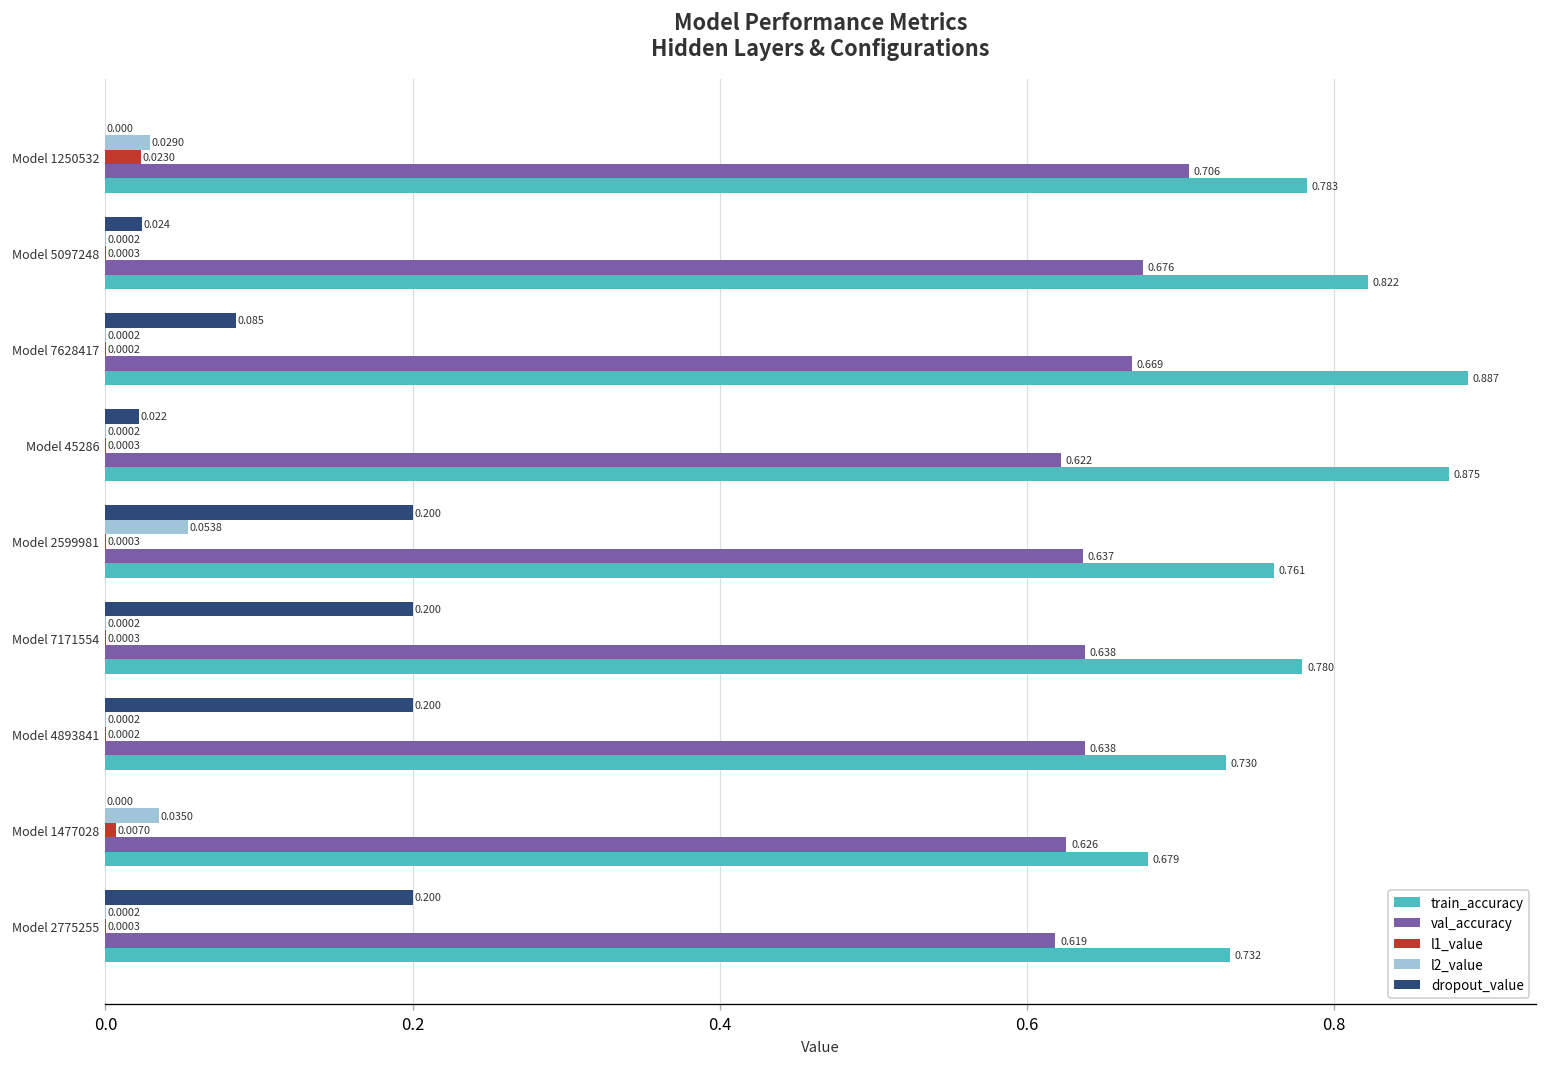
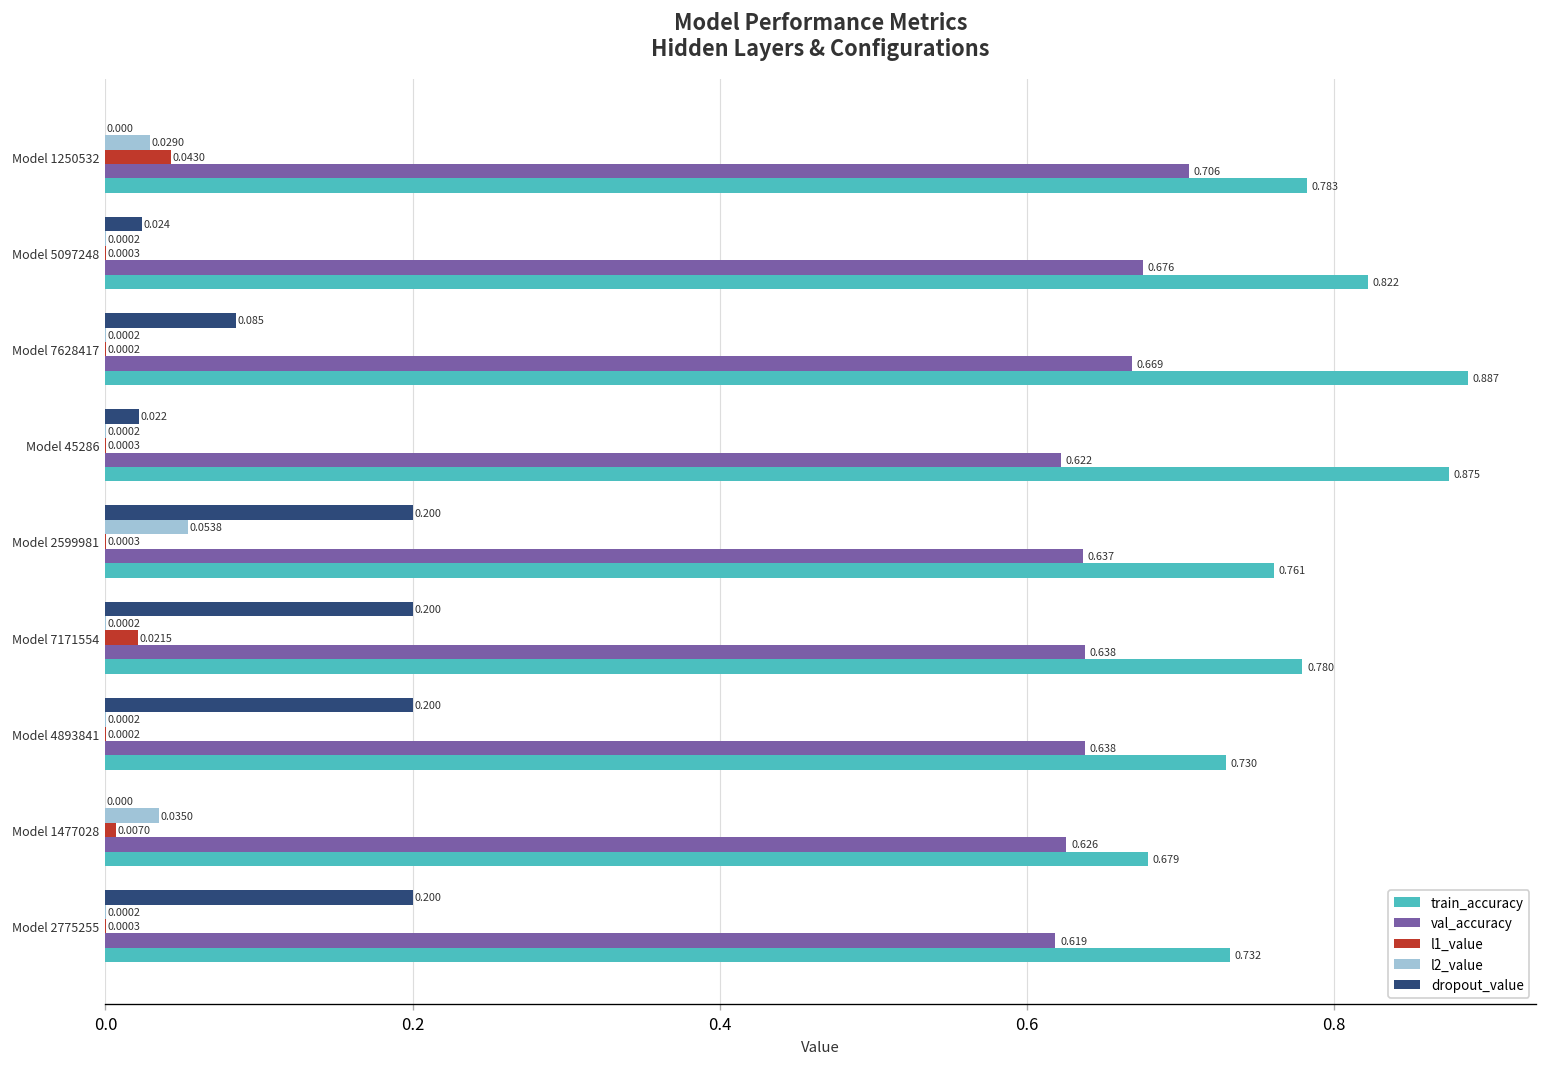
  {
    "train_accuracy": {
      "Model 1250532": 0.783,
      "Model 5097248": 0.822,
      "Model 7628417": 0.887,
      "Model 45286": 0.875,
      "Model 2599981": 0.761,
      "Model 7171554": 0.780,
      "Model 4893841": 0.730,
      "Model 1477028": 0.679,
      "Model 2775255": 0.732
    },
    "val_accuracy": {
      "Model 1250532": 0.706,
      "Model 5097248": 0.676,
      "Model 7628417": 0.669,
      "Model 45286": 0.622,
      "Model 2599981": 0.637,
      "Model 7171554": 0.638,
      "Model 4893841": 0.638,
      "Model 1477028": 0.626,
      "Model 2775255": 0.619
    },
    "l1_value": {
-     "Model 1250532": 0.0230,
+     "Model 1250532": 0.0430,
      "Model 5097248": 0.0003,
      "Model 7628417": 0.0002,
      "Model 45286": 0.0003,
      "Model 2599981": 0.0003,
-     "Model 7171554": 0.0003,
+     "Model 7171554": 0.0215,
      "Model 4893841": 0.0002,
      "Model 1477028": 0.0070,
      "Model 2775255": 0.0003
    },
    "l2_value": {
      "Model 1250532": 0.0290,
      "Model 5097248": 0.0002,
      "Model 7628417": 0.0002,
      "Model 45286": 0.0002,
      "Model 2599981": 0.0538,
      "Model 7171554": 0.0002,
      "Model 4893841": 0.0002,
      "Model 1477028": 0.0350,
      "Model 2775255": 0.0002
    },
    "dropout_value": {
      "Model 1250532": 0.000,
      "Model 5097248": 0.024,
      "Model 7628417": 0.085,
      "Model 45286": 0.022,
      "Model 2599981": 0.200,
      "Model 7171554": 0.200,
      "Model 4893841": 0.200,
      "Model 1477028": 0.000,
      "Model 2775255": 0.200
    }
  }
